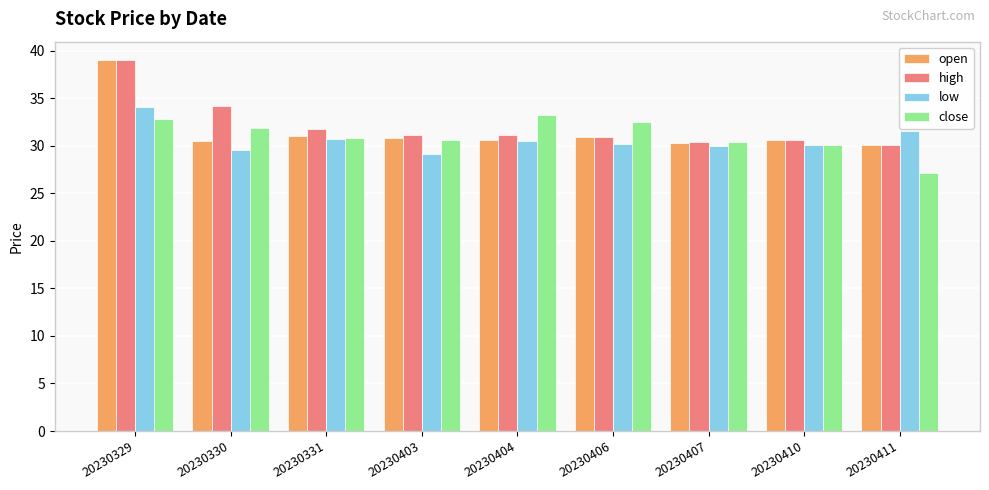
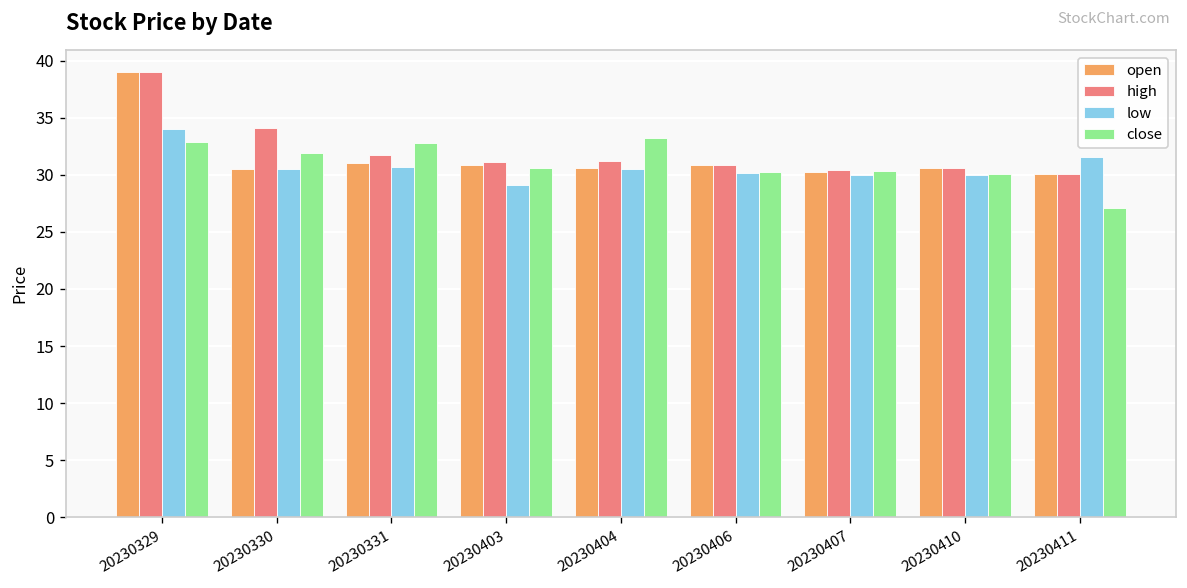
  {
    "low": {
      "20230329": 34,
-     "20230330": 30,
+     "20230330": 31,
      "20230331": 31,
      "20230403": 29,
      "20230404": 31,
      "20230406": 30,
      "20230407": 30,
      "20230410": 30,
      "20230411": 32
    },
    "close": {
      "20230329": 33,
      "20230330": 32,
-     "20230331": 31,
+     "20230331": 33,
      "20230403": 31,
      "20230404": 33,
-     "20230406": 32,
+     "20230406": 30,
      "20230407": 30,
      "20230410": 30,
      "20230411": 27
    }
  }
